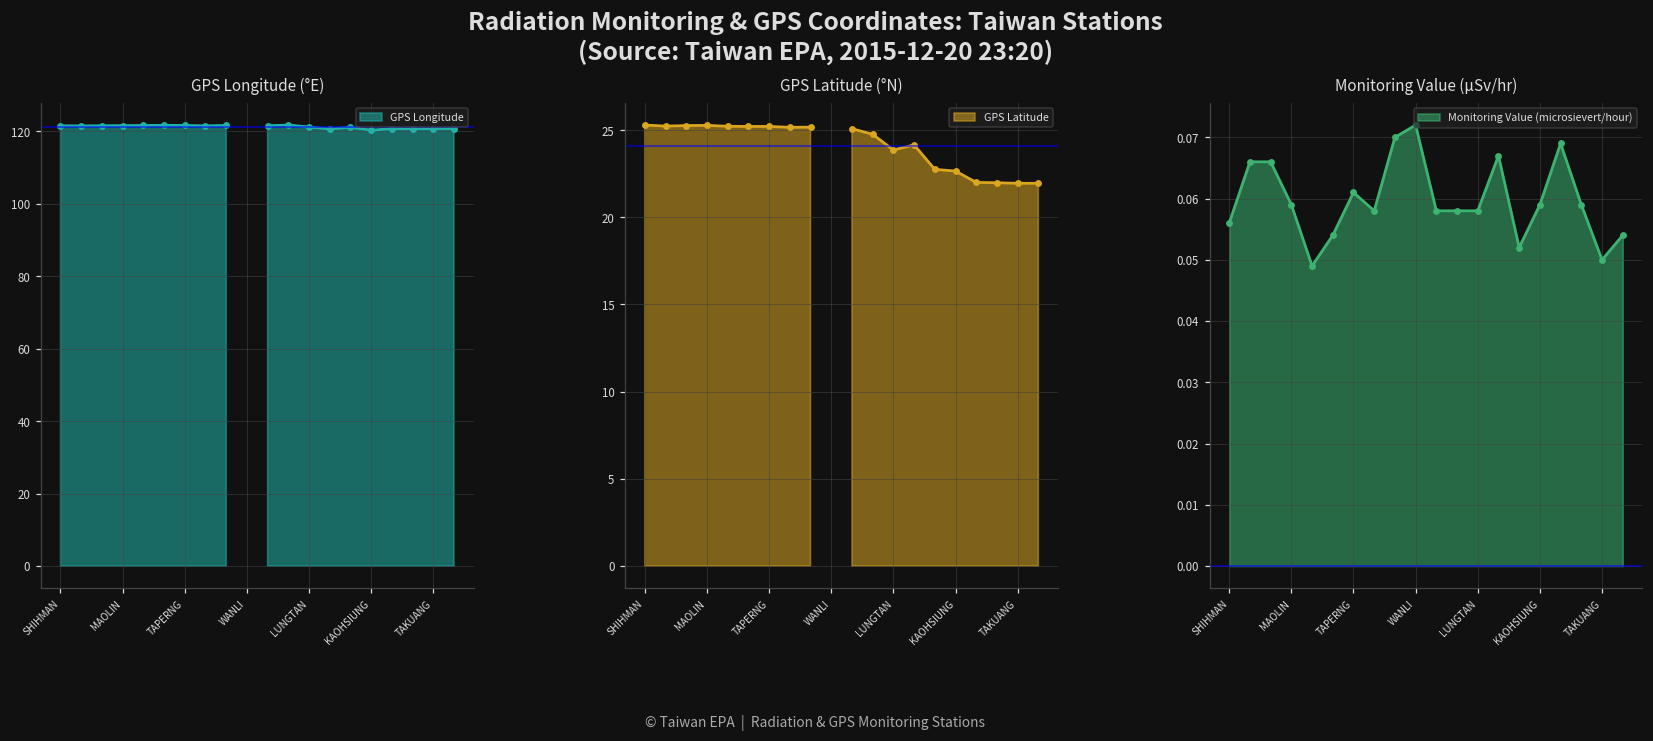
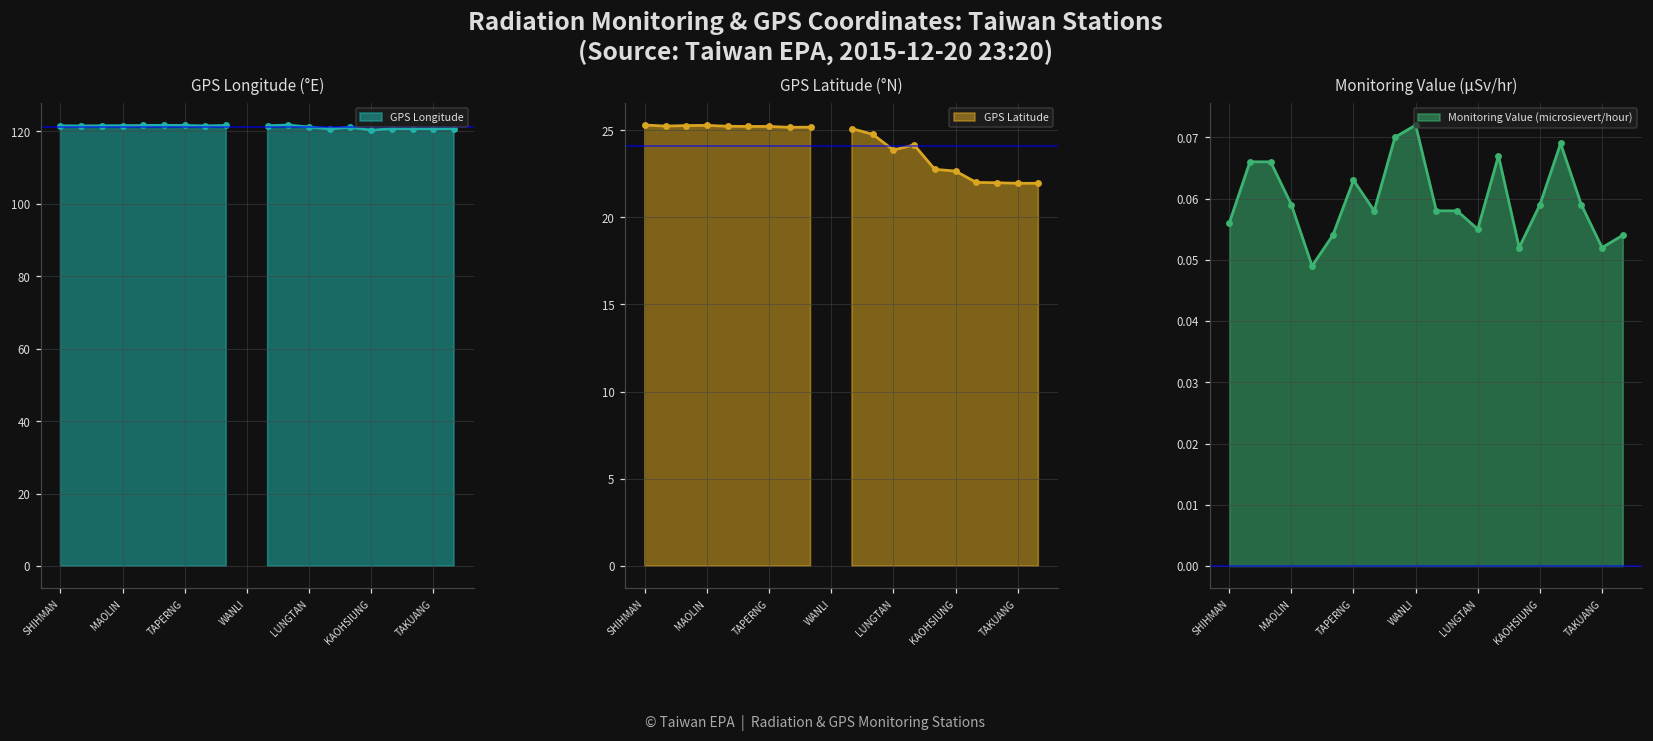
  {
    "GPS Longitude (°E)": {
      "SHIHMAN": 122,
      "MAOLIN": 122,
      "TAPERNG": 122,
      "LUNGTAN": 121,
      "KAOHSIUNG": 120,
      "TAKUANG": 121
    },
    "GPS Latitude (°N)": {
      "SHIHMAN": 25.3,
      "MAOLIN": 25.3,
      "TAPERNG": 25.2,
      "LUNGTAN": 23.9,
      "KAOHSIUNG": 22.7,
      "TAKUANG": 22.0
    },
    "Monitoring Value (μSv/hr)": {
      "SHIHMAN": 0.056,
      "MAOLIN": 0.059,
-     "TAPERNG": 0.061,
-     "LUNGTAN": 0.058,
+     "TAPERNG": 0.063,
+     "LUNGTAN": 0.055,
      "KAOHSIUNG": 0.059,
-     "TAKUANG": 0.050
+     "TAKUANG": 0.052
    }
  }
